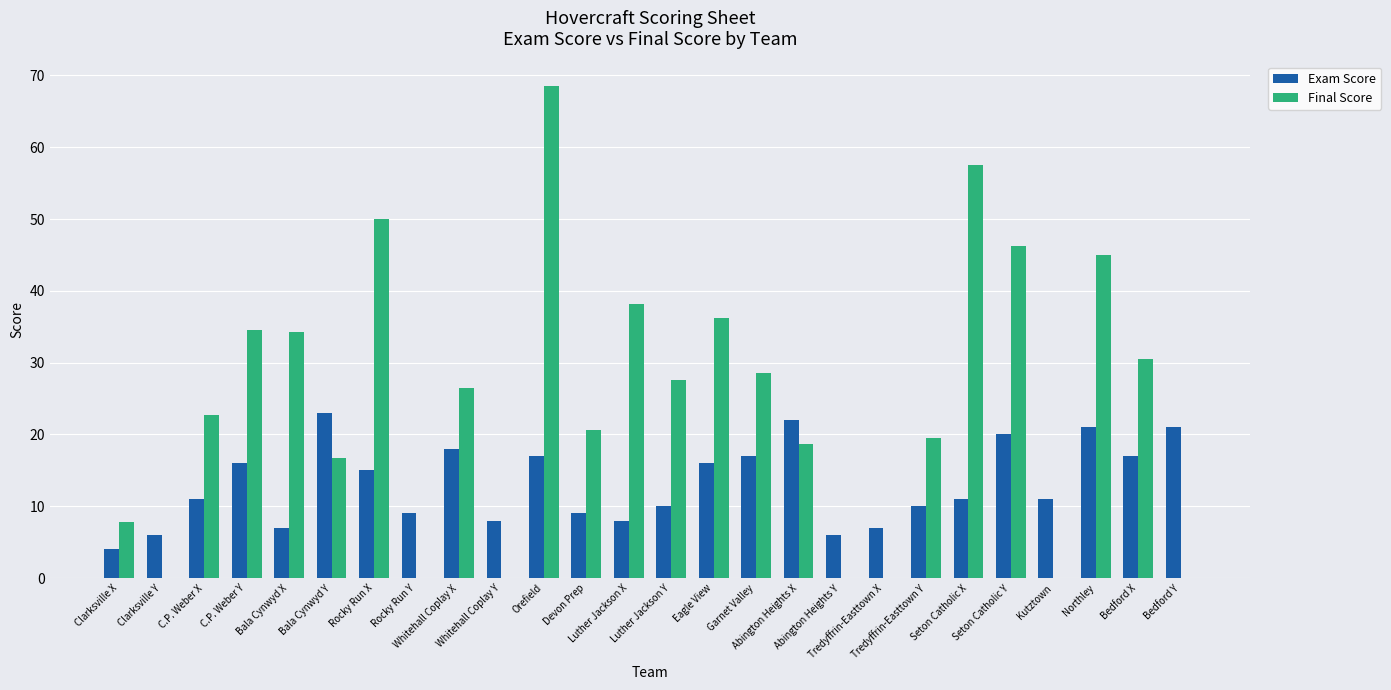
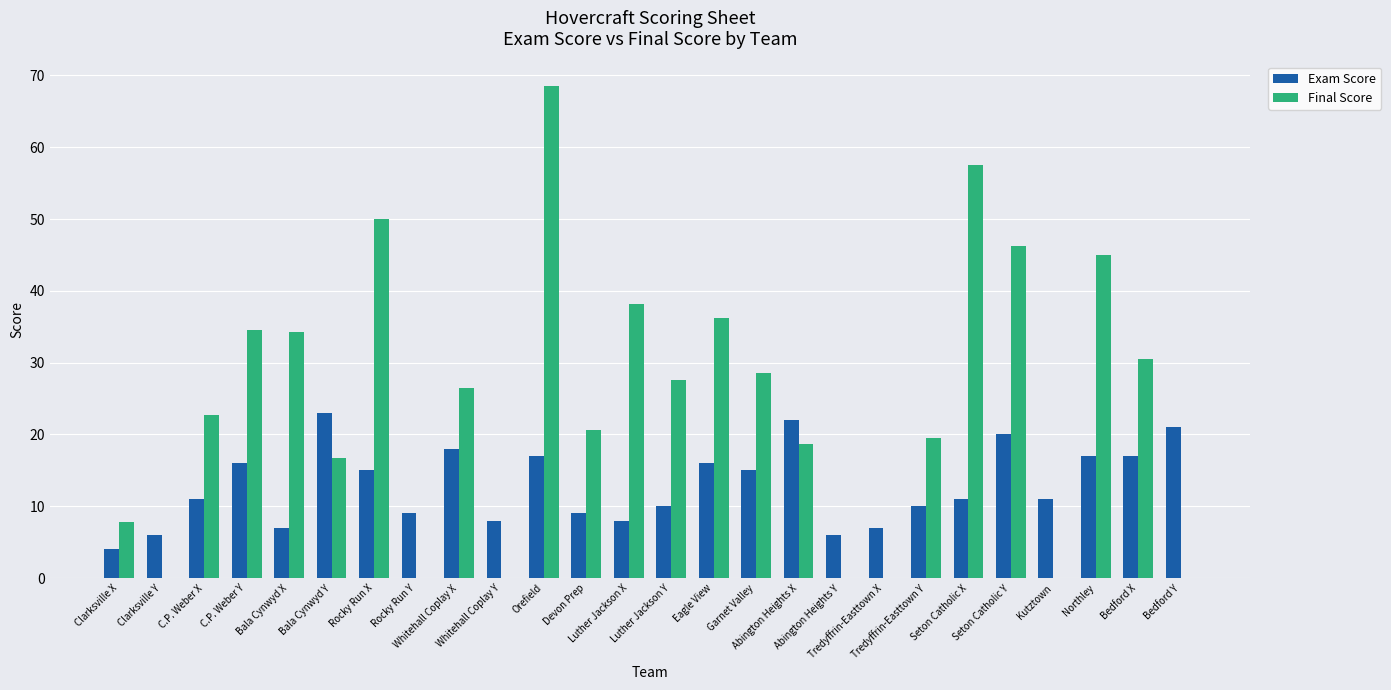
  {
    "Exam Score": {
      "Clarksville X": 4,
      "Clarksville Y": 6,
      "C.P. Weber X": 11,
      "C.P. Weber Y": 16,
      "Bala Cynwyd X": 7,
      "Bala Cynwyd Y": 23,
      "Rocky Run X": 15,
      "Rocky Run Y": 9,
      "Whitehall Coplay X": 18,
      "Whitehall Coplay Y": 8,
      "Orefield": 17,
      "Devon Prep": 9,
      "Luther Jackson X": 8,
      "Luther Jackson Y": 10,
      "Eagle View": 16,
-     "Garnet Valley": 17,
+     "Garnet Valley": 15,
      "Abington Heights X": 22,
      "Abington Heights Y": 6,
      "Tredyffrin-Easttown X": 7,
      "Tredyffrin-Easttown Y": 10,
      "Seton Catholic X": 11,
      "Seton Catholic Y": 20,
      "Kutztown": 11,
-     "Northley": 21,
+     "Northley": 17,
      "Bedford X": 17,
      "Bedford Y": 21
    },
    "Final Score": {
      "Clarksville X": 8,
      "Clarksville Y": 0,
      "C.P. Weber X": 23,
      "C.P. Weber Y": 35,
      "Bala Cynwyd X": 34,
      "Bala Cynwyd Y": 17,
      "Rocky Run X": 50,
      "Rocky Run Y": 0,
      "Whitehall Coplay X": 26,
      "Whitehall Coplay Y": 0,
      "Orefield": 69,
      "Devon Prep": 21,
      "Luther Jackson X": 38,
      "Luther Jackson Y": 28,
      "Eagle View": 36,
      "Garnet Valley": 29,
      "Abington Heights X": 19,
      "Abington Heights Y": 0,
      "Tredyffrin-Easttown X": 0,
      "Tredyffrin-Easttown Y": 20,
      "Seton Catholic X": 58,
      "Seton Catholic Y": 46,
      "Kutztown": 0,
      "Northley": 45,
      "Bedford X": 31,
      "Bedford Y": 0
    }
  }
